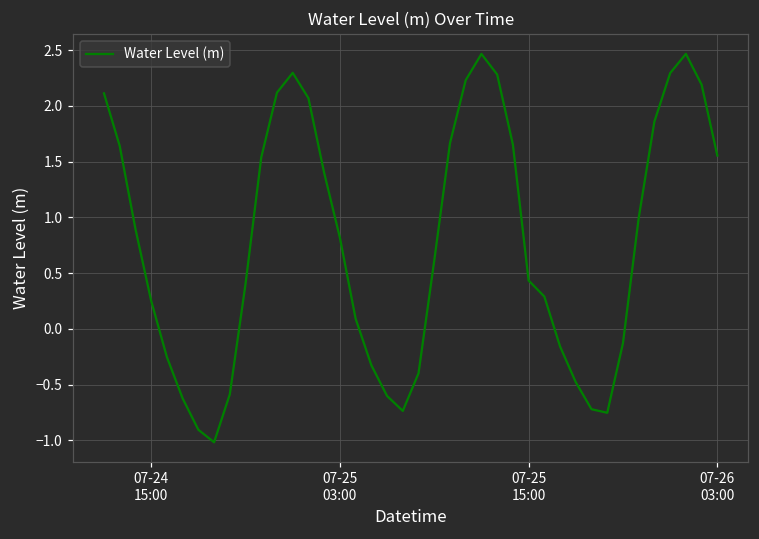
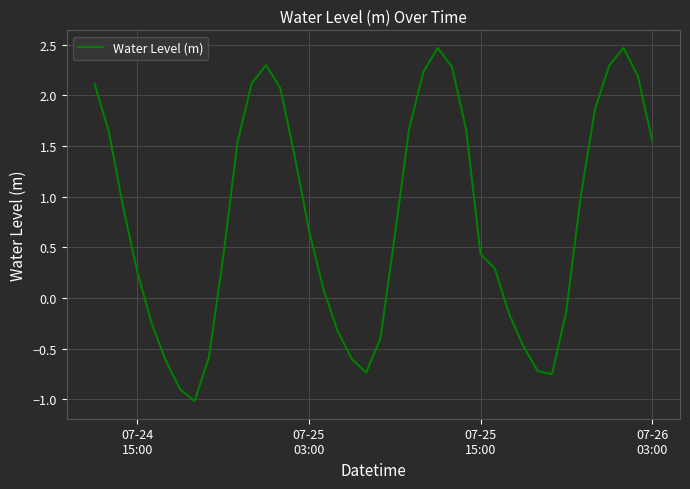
  {
    "07-24 15:00": 0.25,
-   "07-25 03:00": 0.82,
+   "07-25 03:00": 0.67,
    "07-25 15:00": 0.43,
    "07-26 03:00": 1.55
  }
